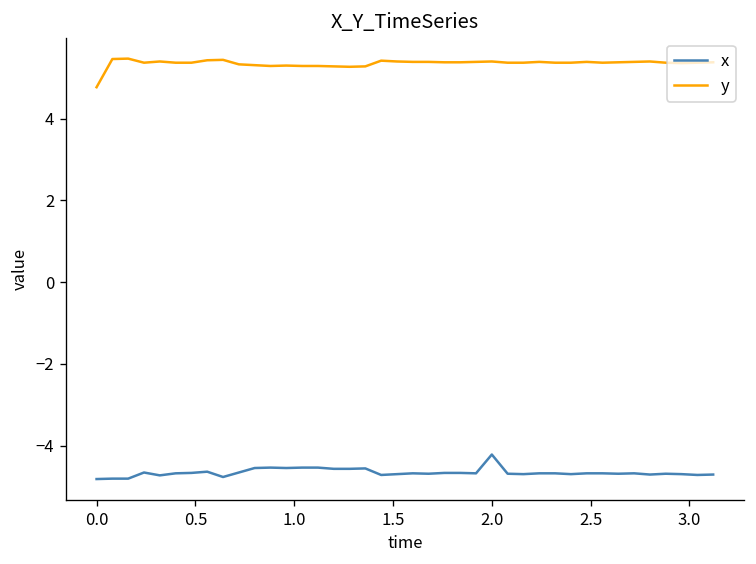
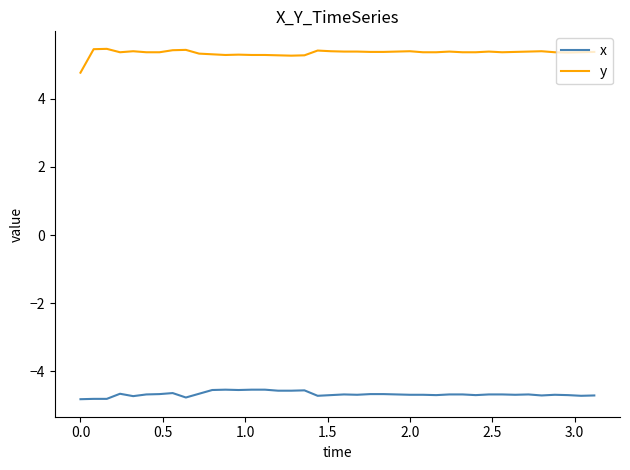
  {
    "x": {
      "0.0": -4.8,
-     "2.0": -4.2
+     "2.0": -4.7
    },
    "y": {
      "0.0": 4.8,
      "2.0": 5.4
    }
  }
